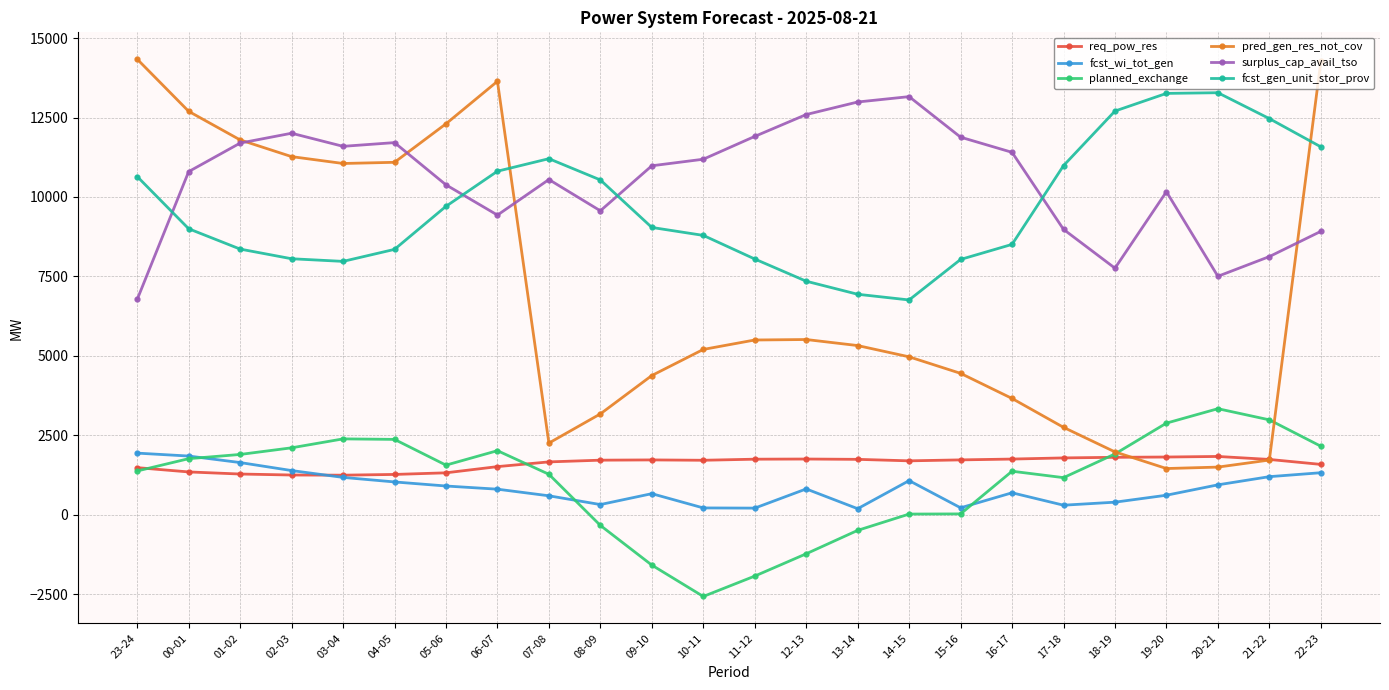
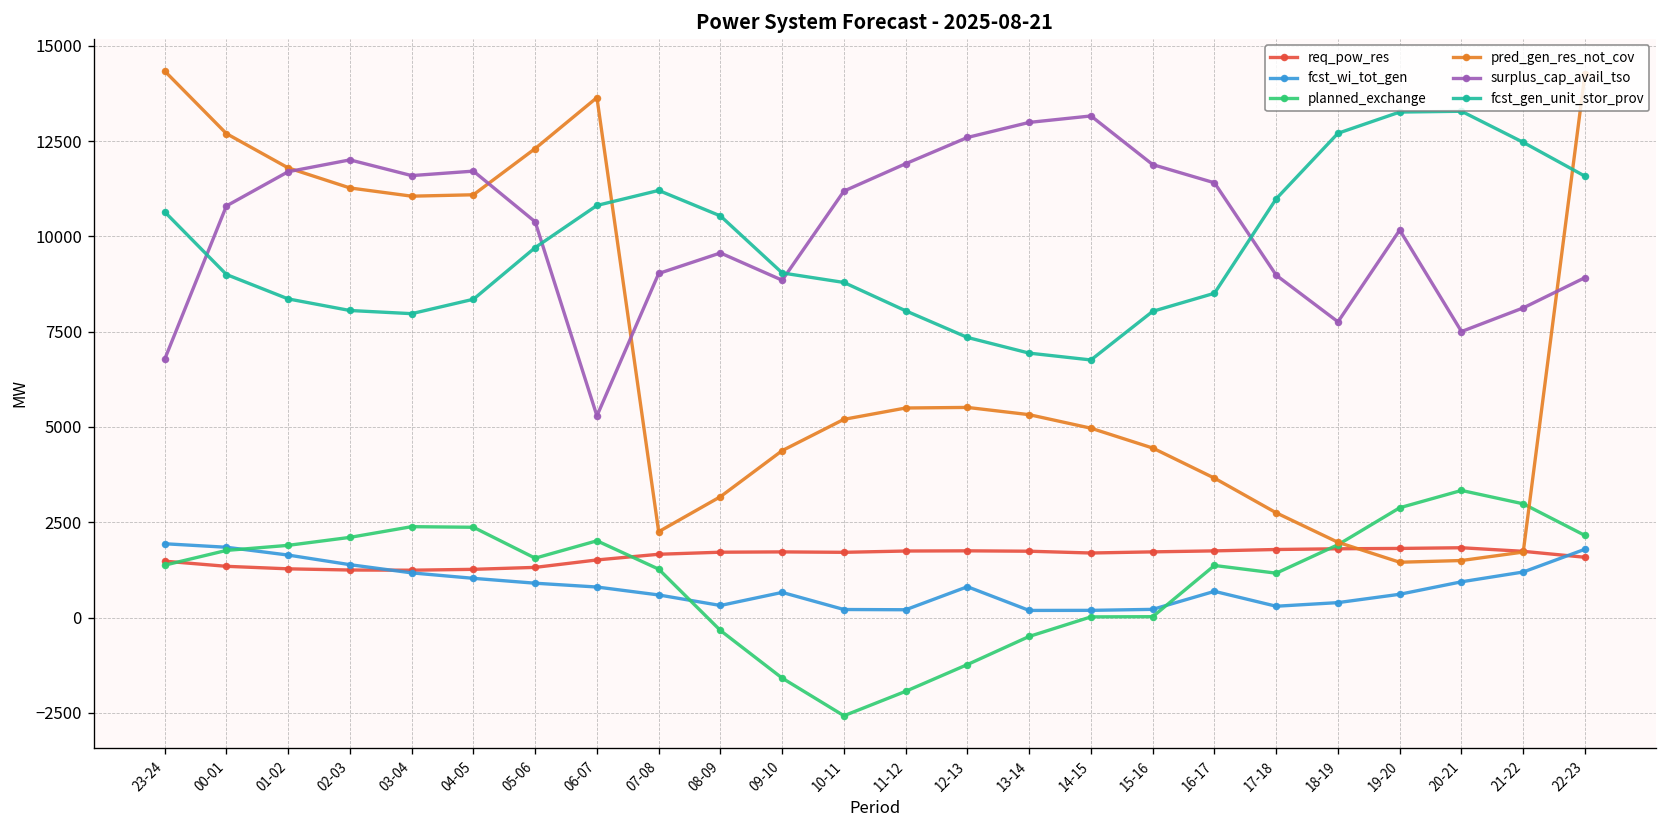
  {
    "fcst_wi_tot_gen": {
      "23-24": 1900,
      "00-01": 1800,
      "01-02": 1600,
      "02-03": 1400,
      "04-05": 1000,
      "05-06": 900,
      "06-07": 800,
      "07-08": 600,
      "08-09": 300,
      "09-10": 700,
      "10-11": 200,
      "11-12": 200,
      "12-13": 800,
      "13-14": 200,
-     "14-15": 1100,
+     "14-15": 200,
      "15-16": 200,
      "16-17": 700,
      "17-18": 300,
      "18-19": 400,
      "19-20": 600,
      "20-21": 900,
      "21-22": 1200,
-     "22-23": 1300
+     "22-23": 1800
    },
    "surplus_cap_avail_tso": {
      "23-24": 6800,
      "00-01": 10800,
      "01-02": 11700,
      "02-03": 12000,
      "03-04": 11600,
      "04-05": 11700,
      "05-06": 10400,
-     "06-07": 9400,
-     "07-08": 10500,
+     "06-07": 5300,
+     "07-08": 9000,
      "08-09": 9600,
-     "09-10": 11000,
+     "09-10": 8800,
      "10-11": 11200,
      "11-12": 11900,
      "12-13": 12600,
      "13-14": 13000,
      "14-15": 13200,
      "15-16": 11900,
      "16-17": 11400,
      "17-18": 9000,
      "18-19": 7800,
      "19-20": 10200,
      "20-21": 7500,
      "21-22": 8100,
      "22-23": 8900
    }
  }
